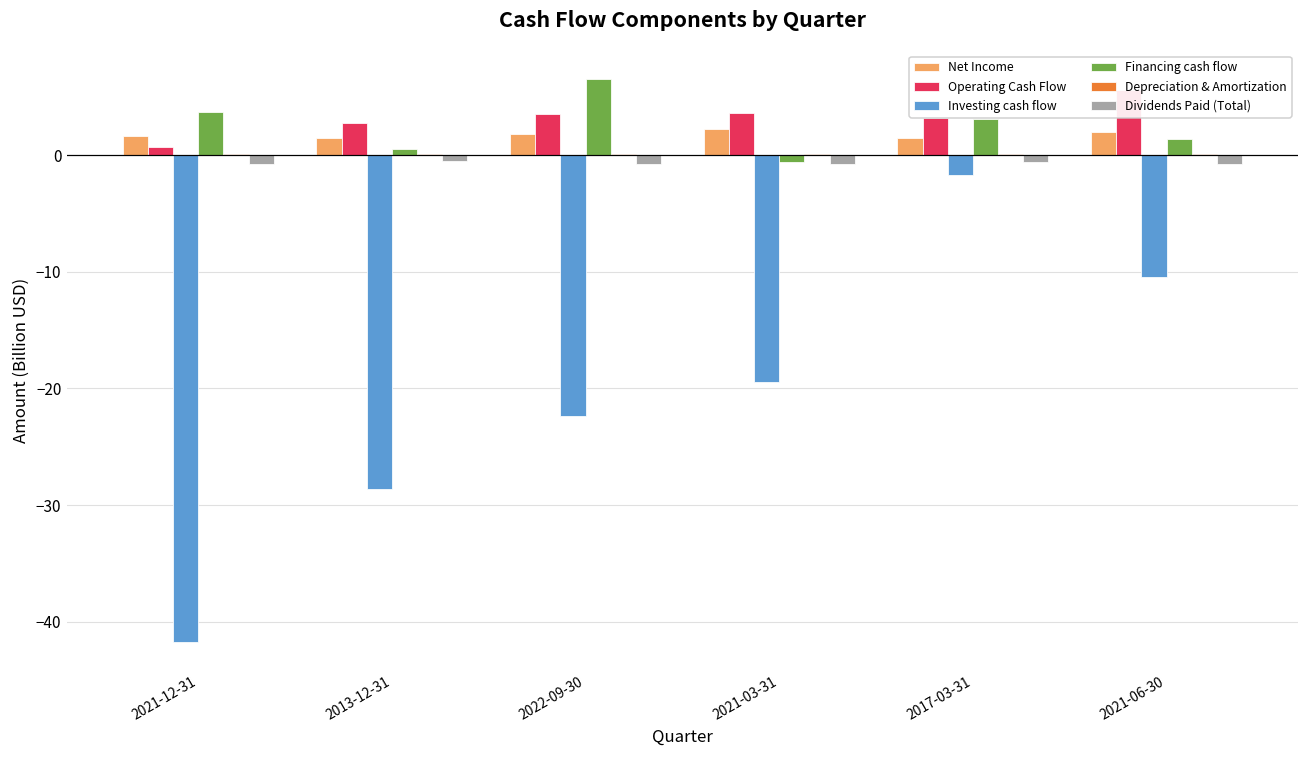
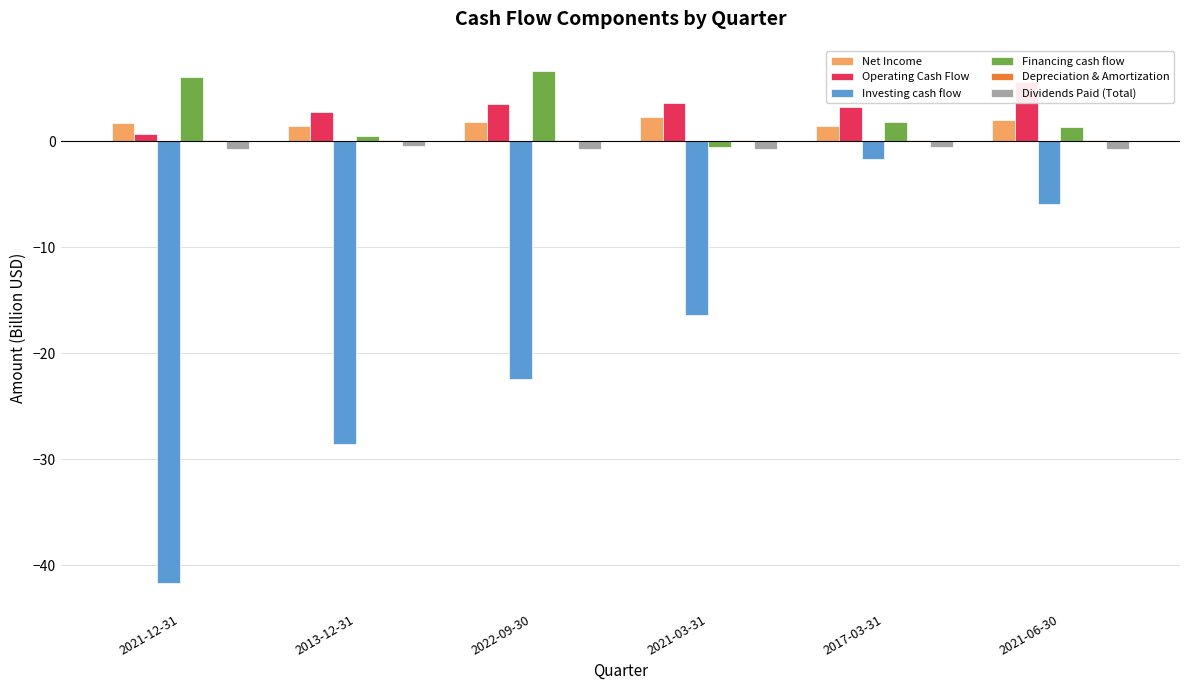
  {
    "Net Income": {
      "2021-12-31": 1.7,
      "2013-12-31": 1.5,
      "2022-09-30": 1.8,
      "2021-03-31": 2.3,
      "2017-03-31": 1.5,
      "2021-06-30": 2.0
    },
    "Operating Cash Flow": {
      "2021-12-31": 0.7,
      "2013-12-31": 2.8,
      "2022-09-30": 3.5,
      "2021-03-31": 3.6,
      "2017-03-31": 3.2
    },
    "Investing cash flow": {
      "2021-12-31": -41.7,
      "2013-12-31": -28.6,
      "2022-09-30": -22.4,
-     "2021-03-31": -19.5,
+     "2021-03-31": -16.4,
      "2017-03-31": -1.7,
-     "2021-06-30": -10.5
+     "2021-06-30": -5.9
    },
    "Financing cash flow": {
-     "2021-12-31": 3.7,
+     "2021-12-31": 6.0,
      "2013-12-31": 0.5,
      "2022-09-30": 6.6,
      "2021-03-31": -0.6,
-     "2017-03-31": 3.1,
+     "2017-03-31": 1.8,
      "2021-06-30": 1.4
    },
    "Dividends Paid (Total)": {
      "2021-12-31": -0.8,
      "2013-12-31": -0.5,
      "2022-09-30": -0.7,
      "2021-03-31": -0.7,
      "2017-03-31": -0.6,
      "2021-06-30": -0.7
    }
  }
